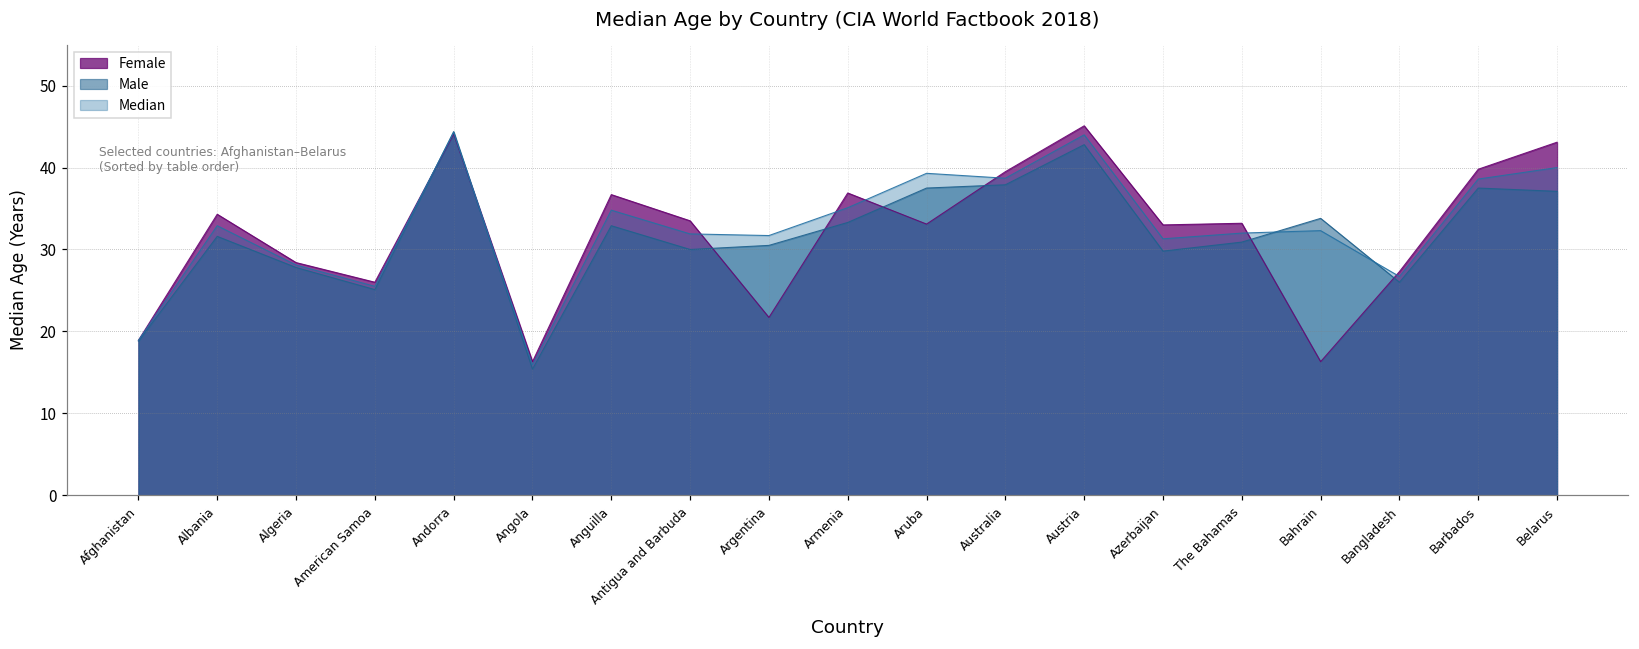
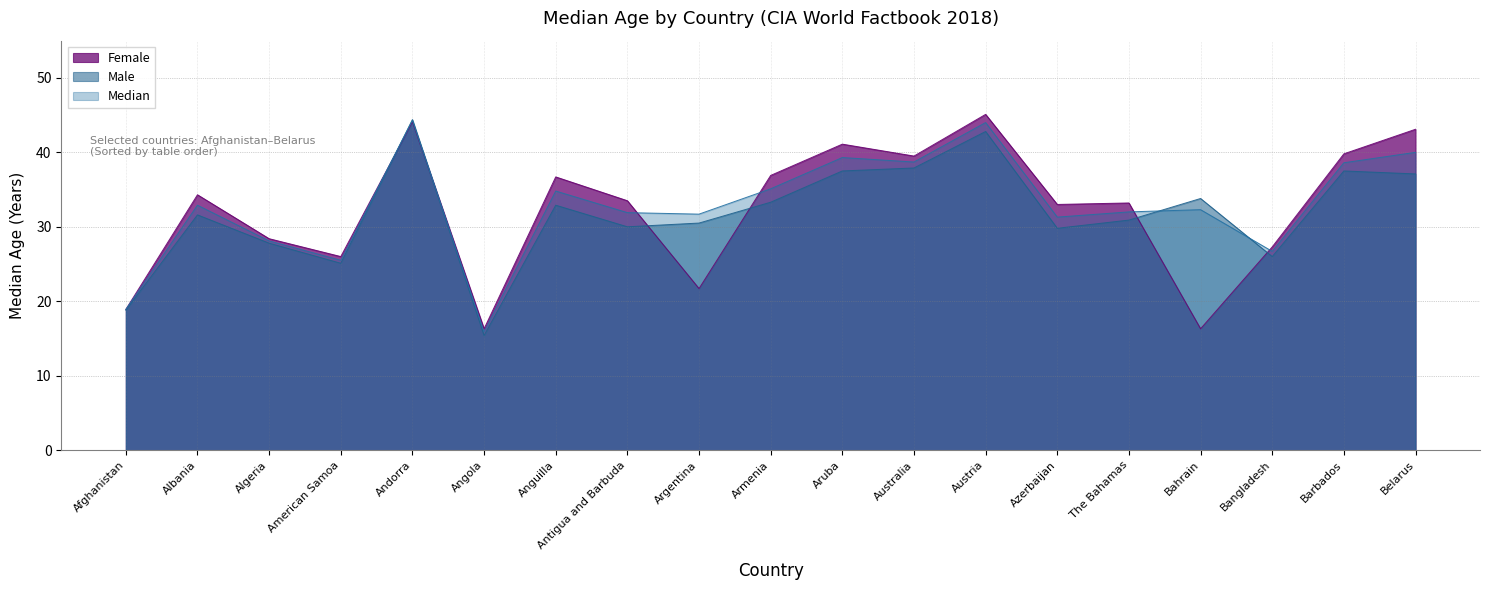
  {
    "Female": {
      "Albania": 34,
      "American Samoa": 26,
      "Angola": 16,
      "Anguilla": 37,
      "Antigua and Barbuda": 34,
      "Argentina": 22,
      "Armenia": 37,
-     "Aruba": 33,
+     "Aruba": 41,
      "Australia": 40,
      "Austria": 45,
      "Azerbaijan": 33,
      "The Bahamas": 33,
      "Bahrain": 16,
      "Bangladesh": 27,
      "Barbados": 40,
      "Belarus": 43
    }
  }
